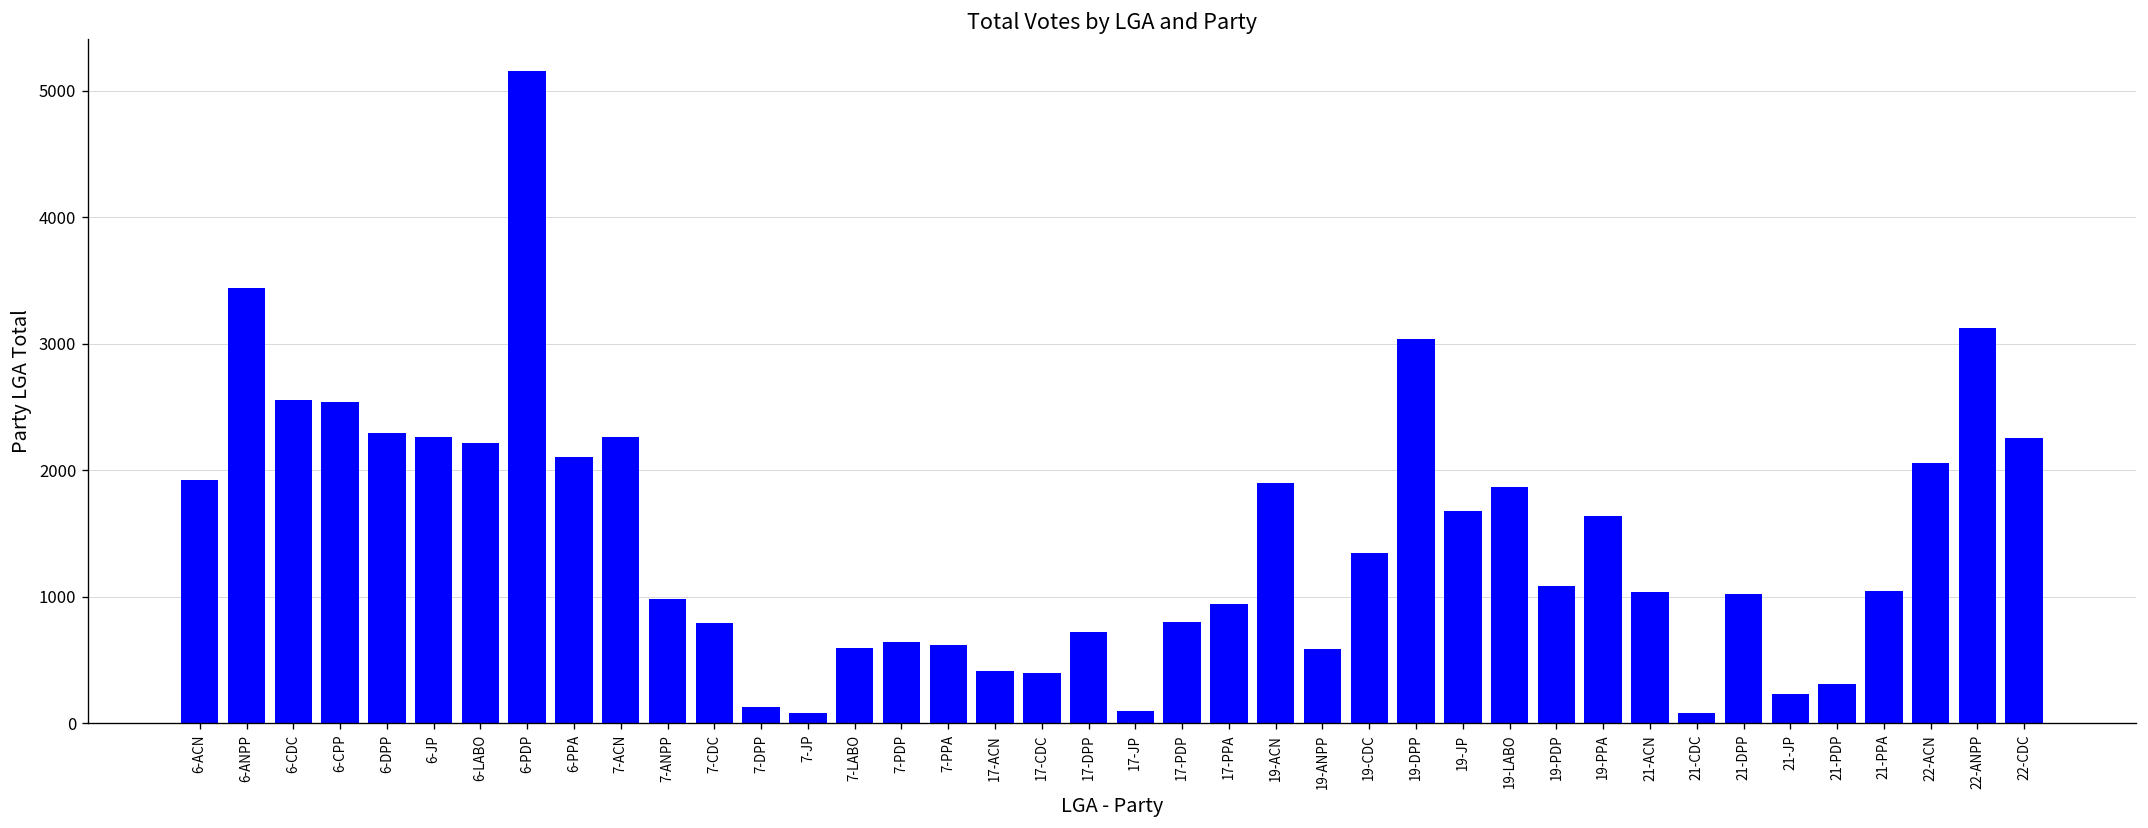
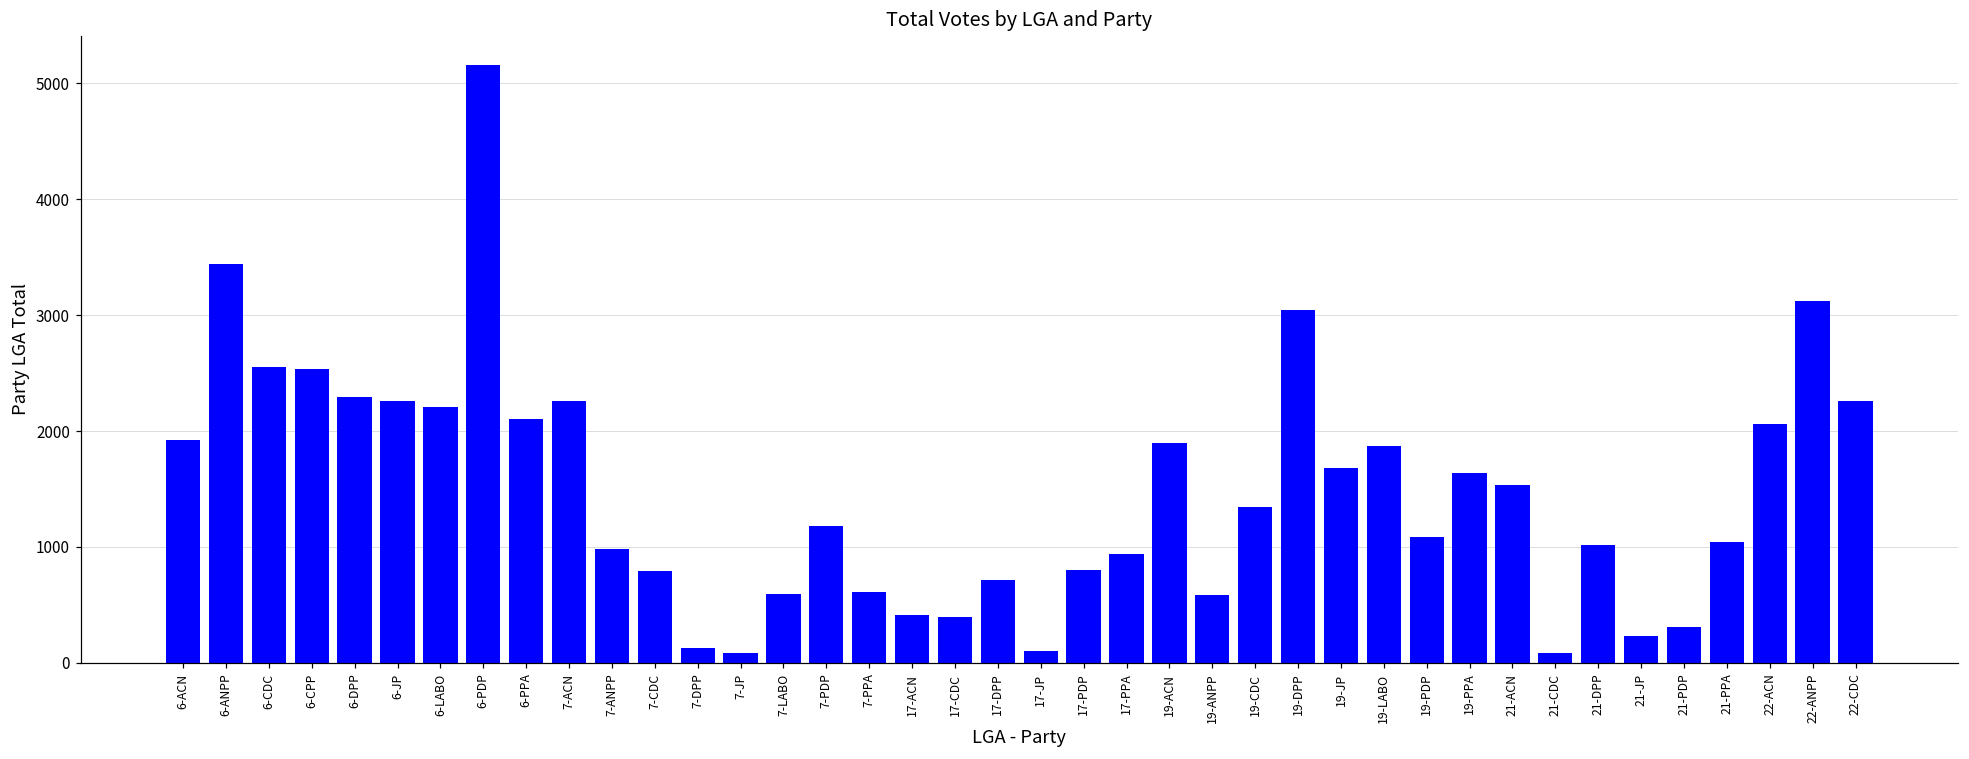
  {
    "6-ACN": 1930,
    "6-ANPP": 3440,
    "6-CDC": 2560,
    "6-CPP": 2540,
    "6-DPP": 2290,
    "6-JP": 2260,
    "6-LABO": 2210,
    "6-PDP": 5160,
    "6-PPA": 2100,
    "7-ACN": 2260,
    "7-ANPP": 980,
    "7-CDC": 790,
    "7-DPP": 130,
    "7-JP": 80,
    "7-LABO": 600,
-   "7-PDP": 640,
+   "7-PDP": 1180,
    "7-PPA": 610,
    "17-ACN": 420,
    "17-CDC": 390,
    "17-DPP": 720,
    "17-JP": 100,
    "17-PDP": 800,
    "17-PPA": 940,
    "19-ACN": 1900,
    "19-ANPP": 580,
    "19-CDC": 1350,
    "19-DPP": 3040,
    "19-JP": 1680,
    "19-LABO": 1870,
    "19-PDP": 1080,
    "19-PPA": 1640,
-   "21-ACN": 1040,
+   "21-ACN": 1530,
    "21-CDC": 80,
    "21-DPP": 1020,
    "21-JP": 230,
    "21-PDP": 310,
    "21-PPA": 1050,
    "22-ACN": 2060,
    "22-ANPP": 3130,
    "22-CDC": 2260
  }
